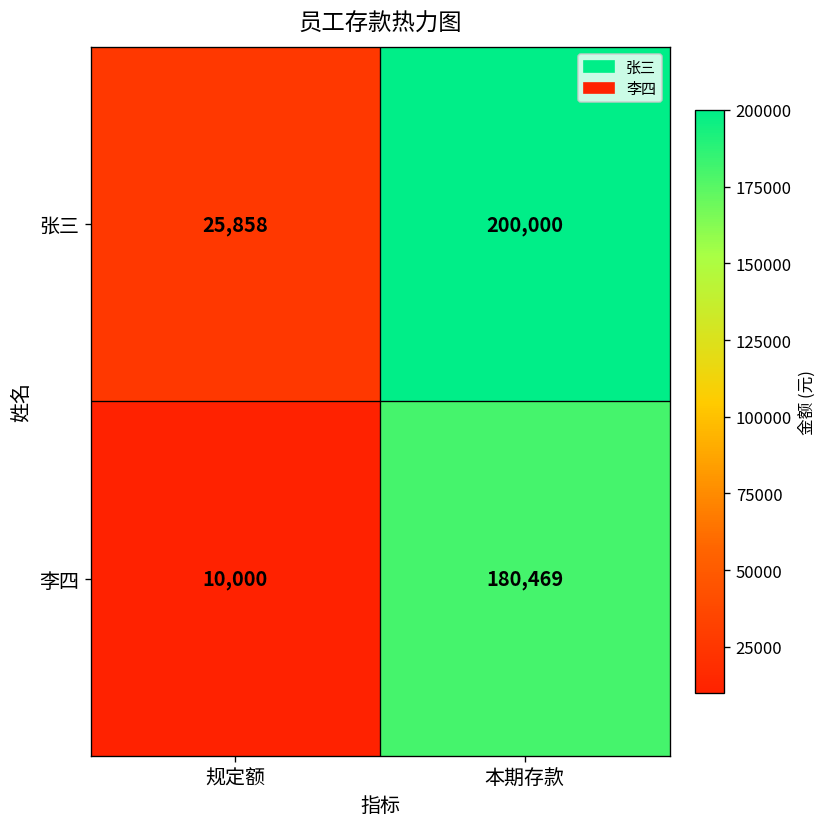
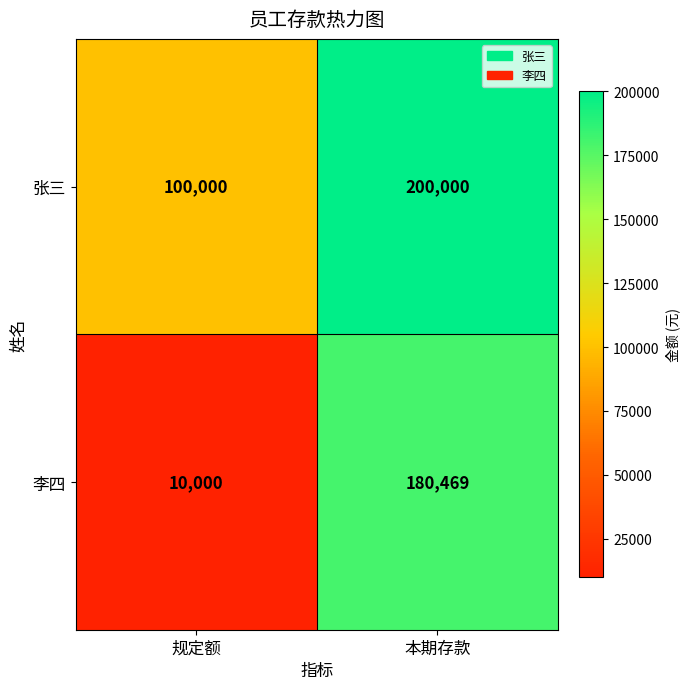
  {
    "张三": {
-     "规定额": "25,858",
+     "规定额": "100,000",
      "本期存款": "200,000"
    },
    "李四": {
      "规定额": "10,000",
      "本期存款": "180,469"
    }
  }
